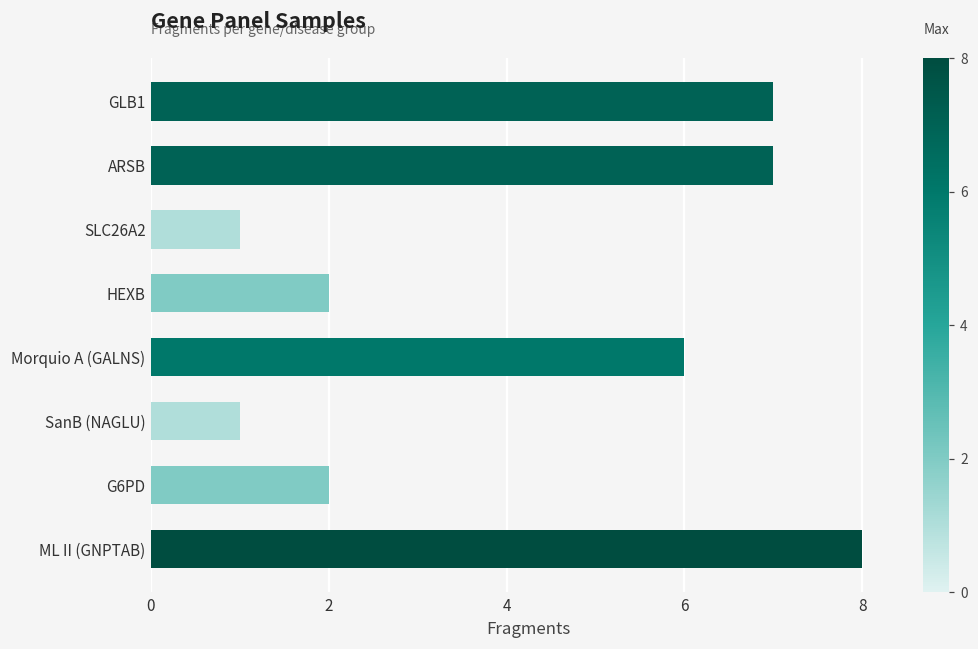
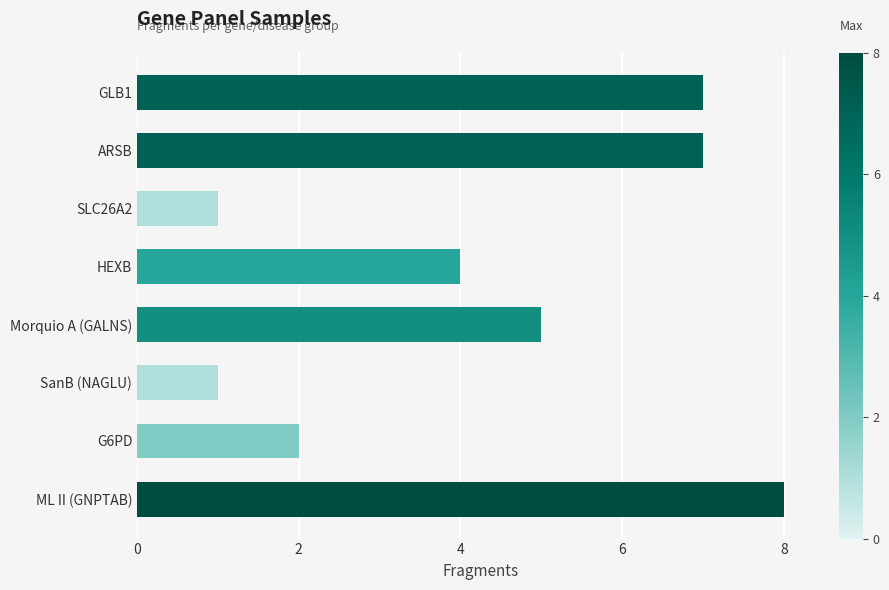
  {
    "GLB1": 7,
    "ARSB": 7,
    "SLC26A2": 1,
-   "HEXB": 2,
-   "Morquio A (GALNS)": 6,
+   "HEXB": 4,
+   "Morquio A (GALNS)": 5,
    "SanB (NAGLU)": 1,
    "G6PD": 2,
    "ML II (GNPTAB)": 8
  }
